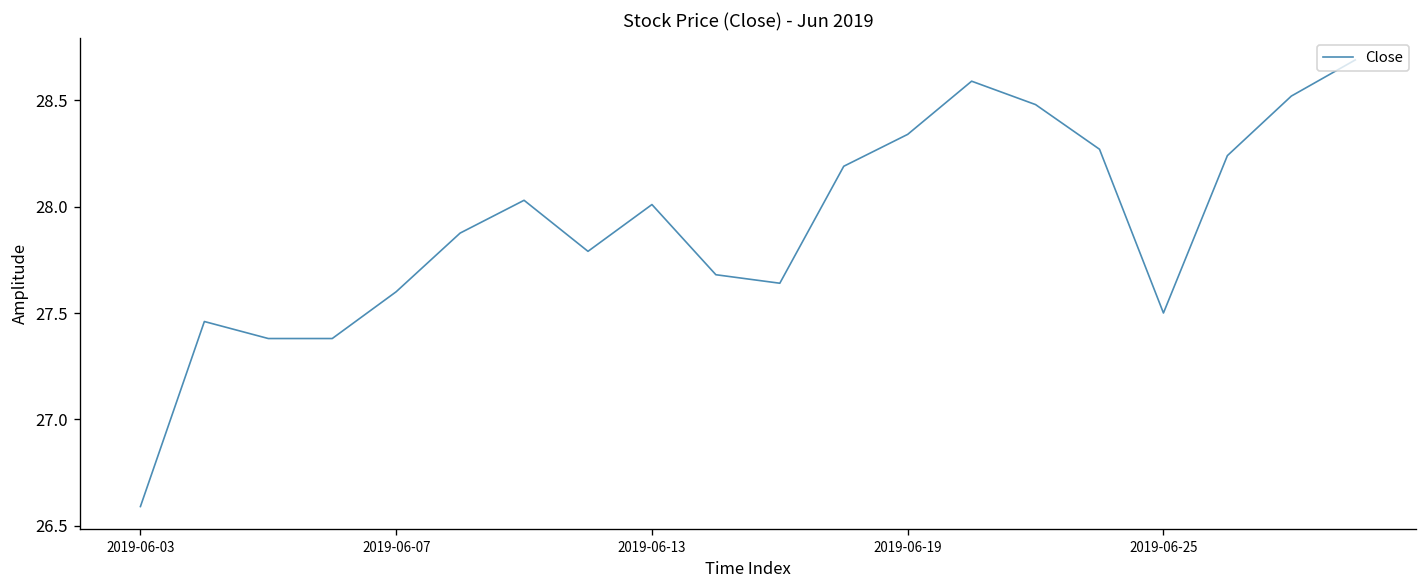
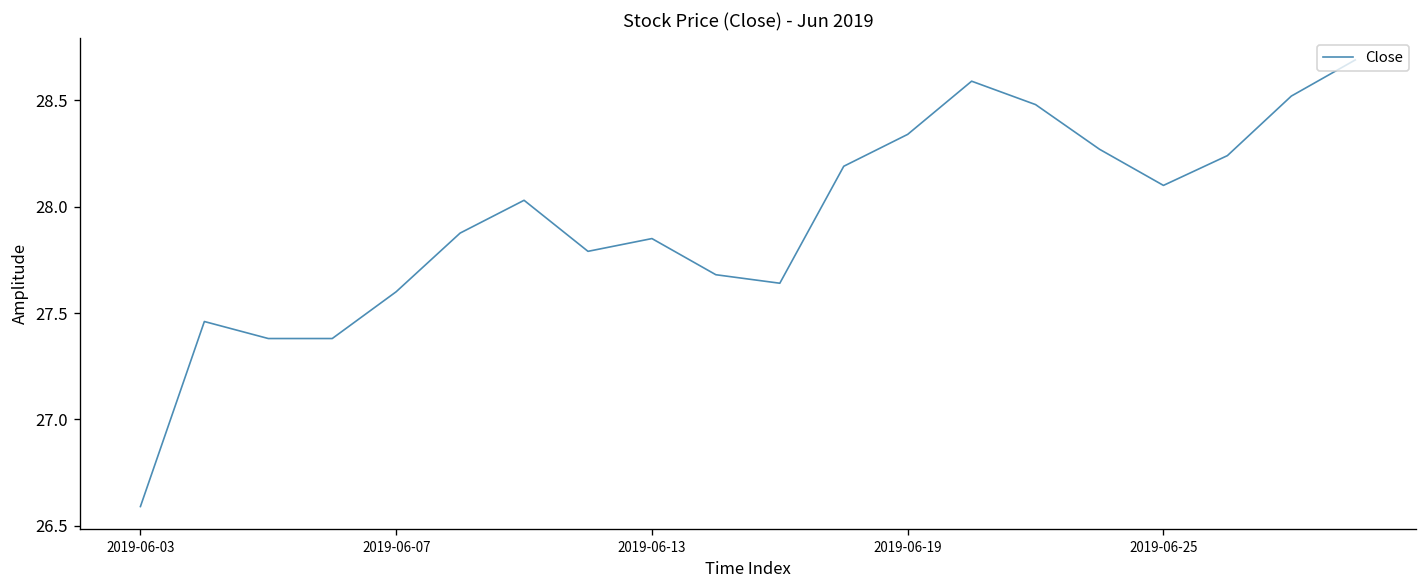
  {
    "2019-06-03": 26.59,
    "2019-06-07": 27.60,
-   "2019-06-13": 28.01,
+   "2019-06-13": 27.85,
    "2019-06-19": 28.34,
-   "2019-06-25": 27.5
+   "2019-06-25": 28.1
  }
